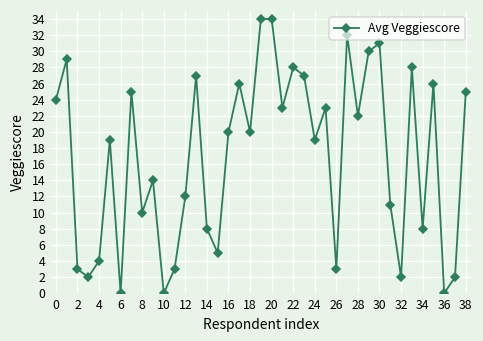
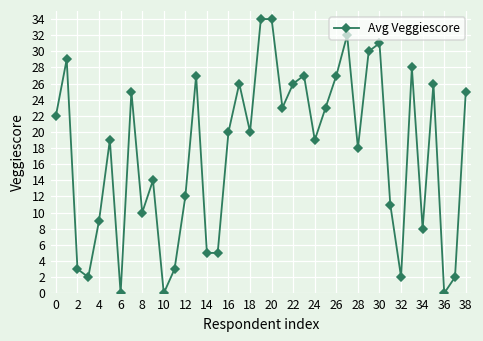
  {
-   "0": 24,
+   "0": 22,
    "2": 3,
-   "4": 4,
+   "4": 9,
    "6": 0,
    "8": 10,
    "10": 0,
    "12": 12,
-   "14": 8,
+   "14": 5,
    "16": 20,
    "18": 20,
    "20": 34,
-   "22": 28,
+   "22": 26,
    "24": 19,
-   "26": 3,
-   "28": 22,
+   "26": 27,
+   "28": 18,
    "30": 31,
    "32": 2,
    "34": 8,
    "36": 0,
    "38": 25
  }
